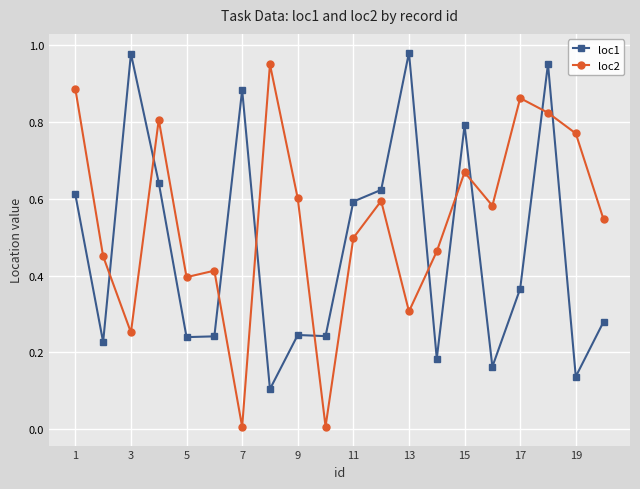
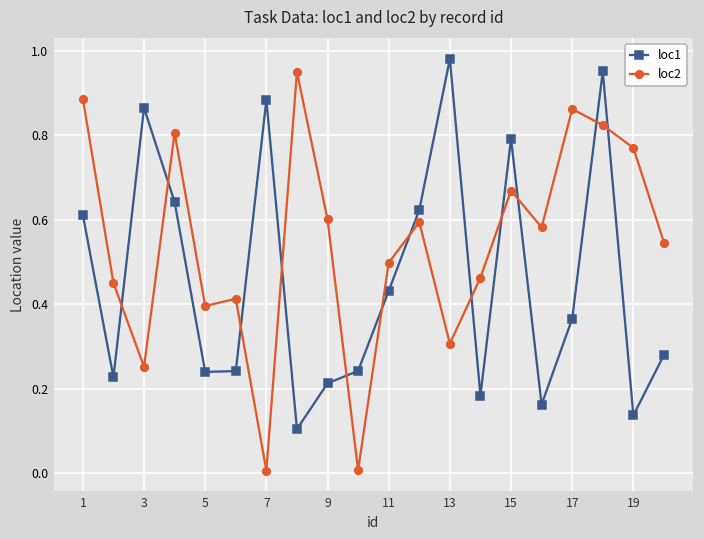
  {
    "loc1": {
      "1": 0.61,
-     "3": 0.98,
+     "3": 0.87,
      "5": 0.24,
      "7": 0.88,
-     "9": 0.25,
-     "11": 0.59,
+     "9": 0.21,
+     "11": 0.43,
      "13": 0.98,
      "15": 0.79,
      "17": 0.37,
      "19": 0.14
    },
    "loc2": {
      "1": 0.89,
      "3": 0.25,
      "5": 0.40,
      "7": 0.01,
      "9": 0.60,
      "11": 0.50,
      "13": 0.31,
      "15": 0.67,
      "17": 0.86,
      "19": 0.77
    }
  }
